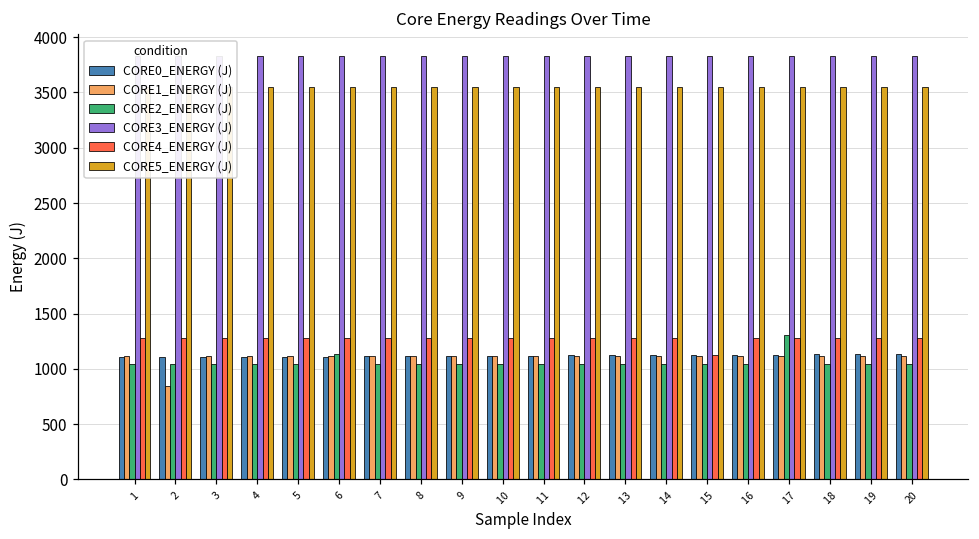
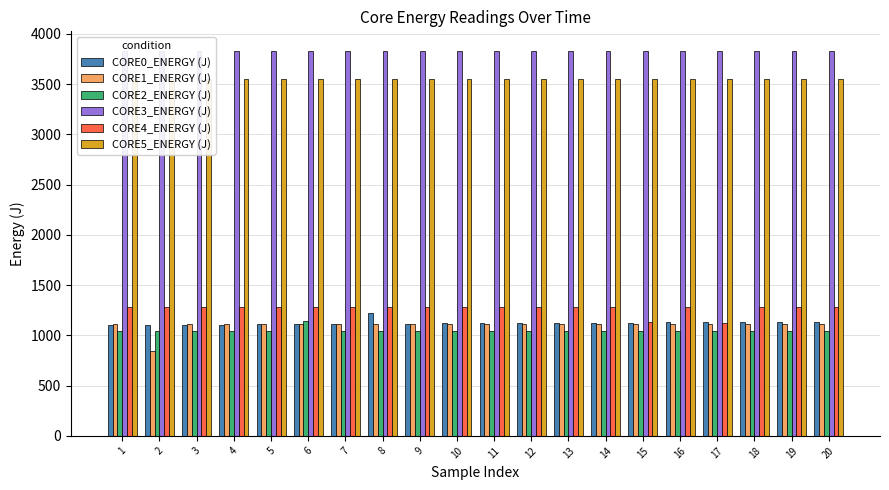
  {
    "CORE0_ENERGY (J)": {
      "1": 1100,
      "2": 1100,
      "3": 1110,
      "4": 1110,
      "5": 1110,
      "6": 1110,
      "7": 1110,
-     "8": 1110,
+     "8": 1220,
      "9": 1120,
      "10": 1120,
      "11": 1120,
      "12": 1120,
      "13": 1120,
      "14": 1130,
      "15": 1130,
      "16": 1130,
      "17": 1130,
      "18": 1130,
      "19": 1130,
      "20": 1130
    },
    "CORE1_ENERGY (J)": {
      "1": 1110,
      "2": 850,
      "3": 1110,
      "4": 1120,
      "5": 1120,
      "6": 1120,
      "7": 1120,
      "8": 1120,
      "9": 1120,
      "10": 1120,
      "11": 1120,
      "12": 1120,
      "13": 1120,
      "14": 1120,
      "15": 1120,
      "16": 1120,
      "17": 1120,
      "18": 1120,
      "19": 1120,
      "20": 1120
    },
    "CORE2_ENERGY (J)": {
      "1": 1050,
      "2": 1050,
      "3": 1050,
      "4": 1050,
      "5": 1050,
      "6": 1140,
      "7": 1050,
      "8": 1050,
      "9": 1050,
      "10": 1050,
      "11": 1050,
      "12": 1050,
      "13": 1050,
      "14": 1050,
      "15": 1050,
      "16": 1050,
-     "17": 1310,
+     "17": 1050,
      "18": 1050,
      "19": 1050,
      "20": 1050
    },
    "CORE3_ENERGY (J)": {
      "4": 3830,
      "5": 3830,
      "6": 3830,
      "7": 3830,
      "8": 3830,
      "9": 3830,
      "10": 3830,
      "11": 3830,
      "12": 3830,
      "13": 3830,
      "14": 3830,
      "15": 3830,
      "16": 3830,
      "17": 3830,
      "18": 3830,
      "19": 3830,
      "20": 3830
    },
    "CORE4_ENERGY (J)": {
      "1": 1280,
      "2": 1280,
      "3": 1280,
      "4": 1280,
      "5": 1280,
      "6": 1280,
      "7": 1280,
      "8": 1280,
      "9": 1280,
      "10": 1280,
      "11": 1280,
      "12": 1280,
      "13": 1280,
      "14": 1280,
      "15": 1130,
      "16": 1280,
-     "17": 1280,
+     "17": 1120,
      "18": 1280,
      "19": 1280,
      "20": 1280
    },
    "CORE5_ENERGY (J)": {
      "4": 3550,
      "5": 3550,
      "6": 3550,
      "7": 3550,
      "8": 3550,
      "9": 3550,
      "10": 3550,
      "11": 3550,
      "12": 3550,
      "13": 3550,
      "14": 3550,
      "15": 3550,
      "16": 3550,
      "17": 3550,
      "18": 3550,
      "19": 3550,
      "20": 3550
    }
  }
